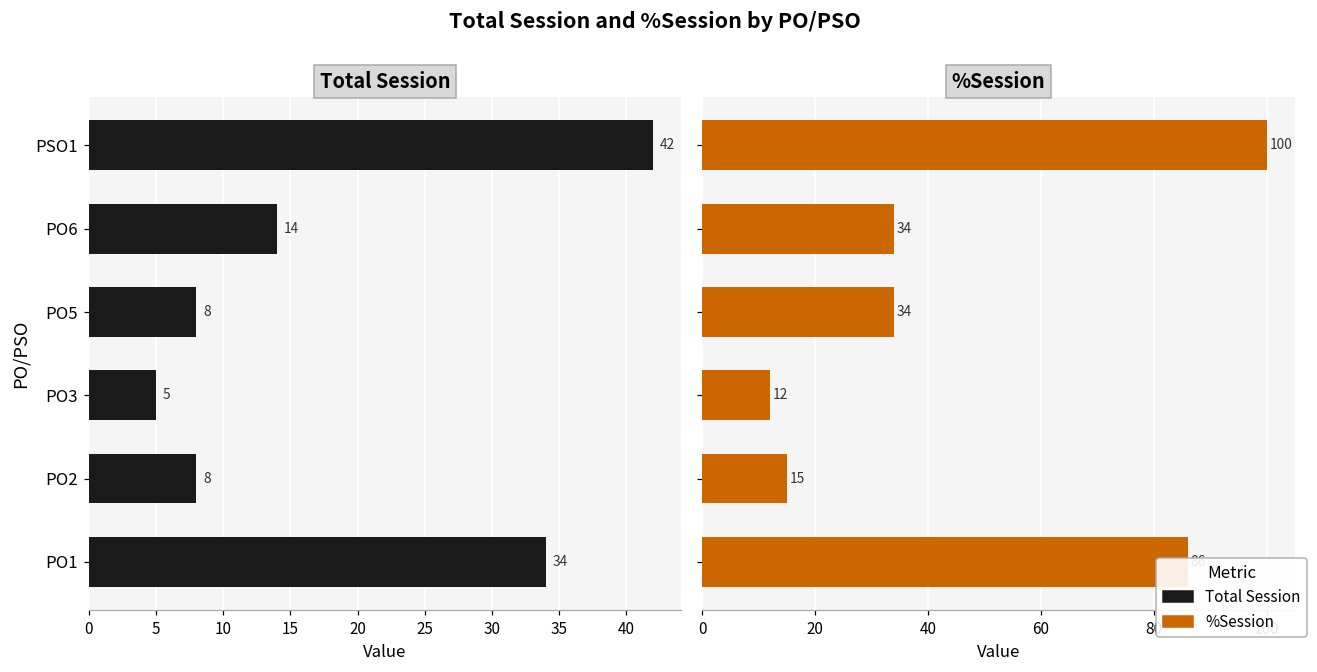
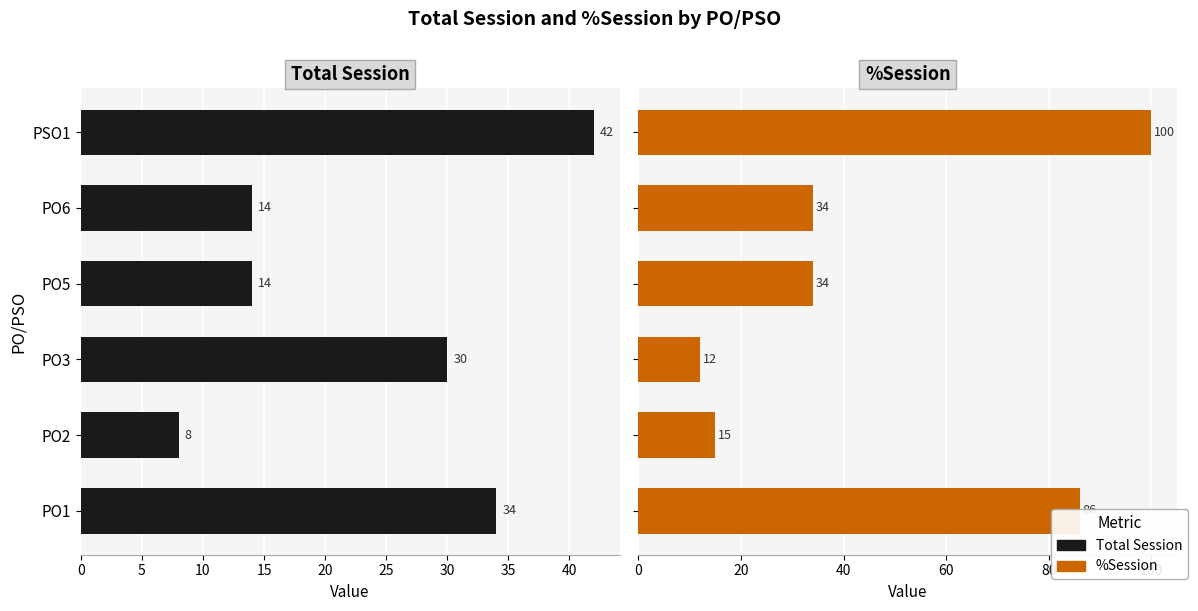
  {
    "Total Session": {
      "PSO1": 42,
      "PO6": 14,
-     "PO5": 8,
-     "PO3": 5,
+     "PO5": 14,
+     "PO3": 30,
      "PO2": 8,
      "PO1": 34
    }
  }
